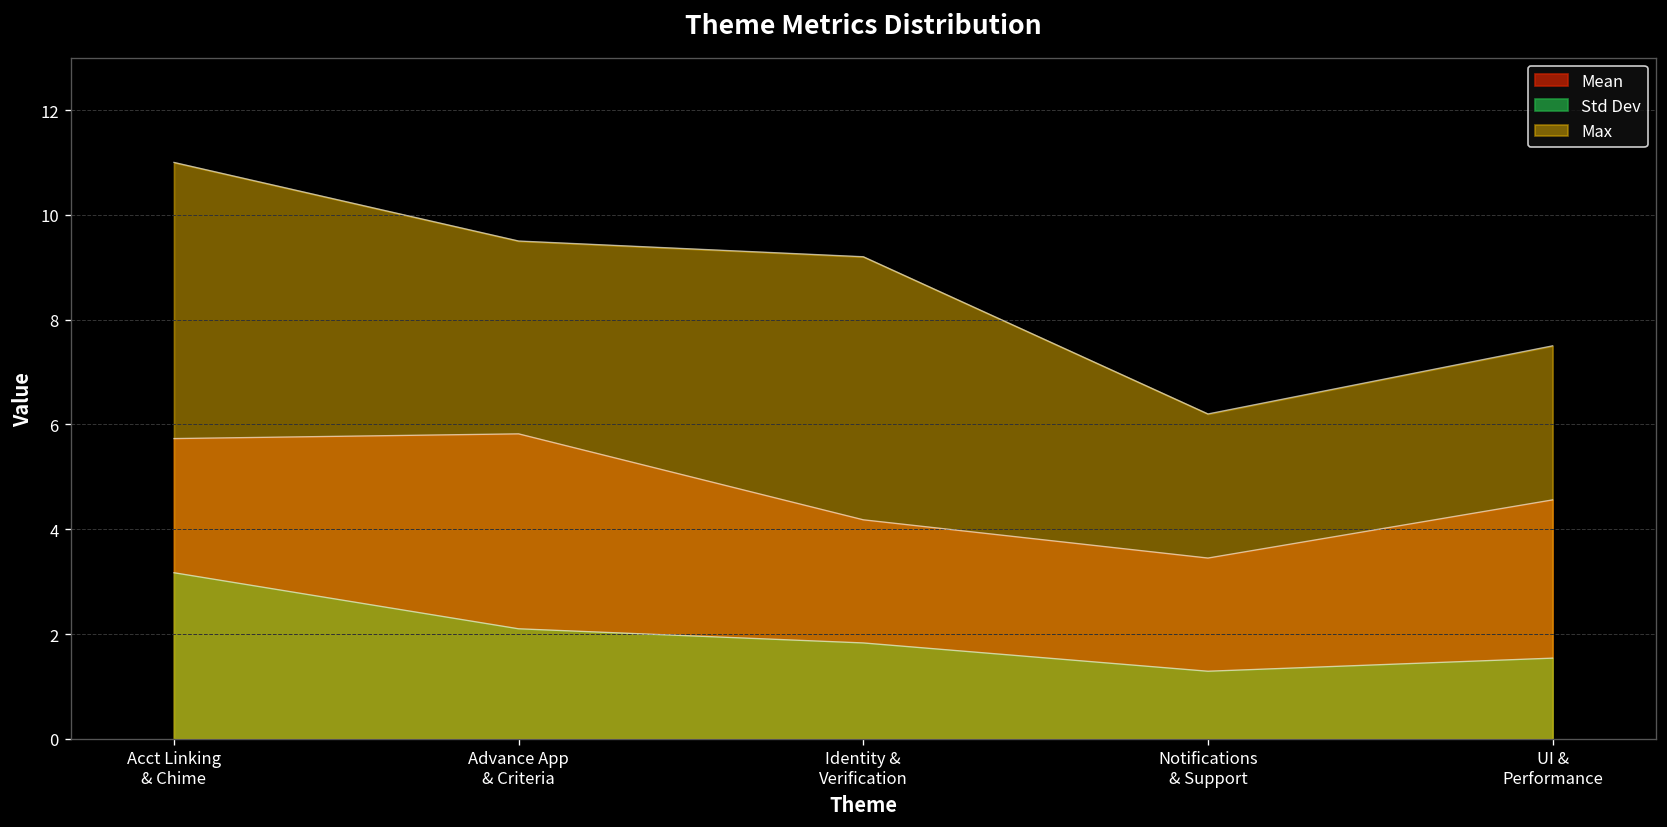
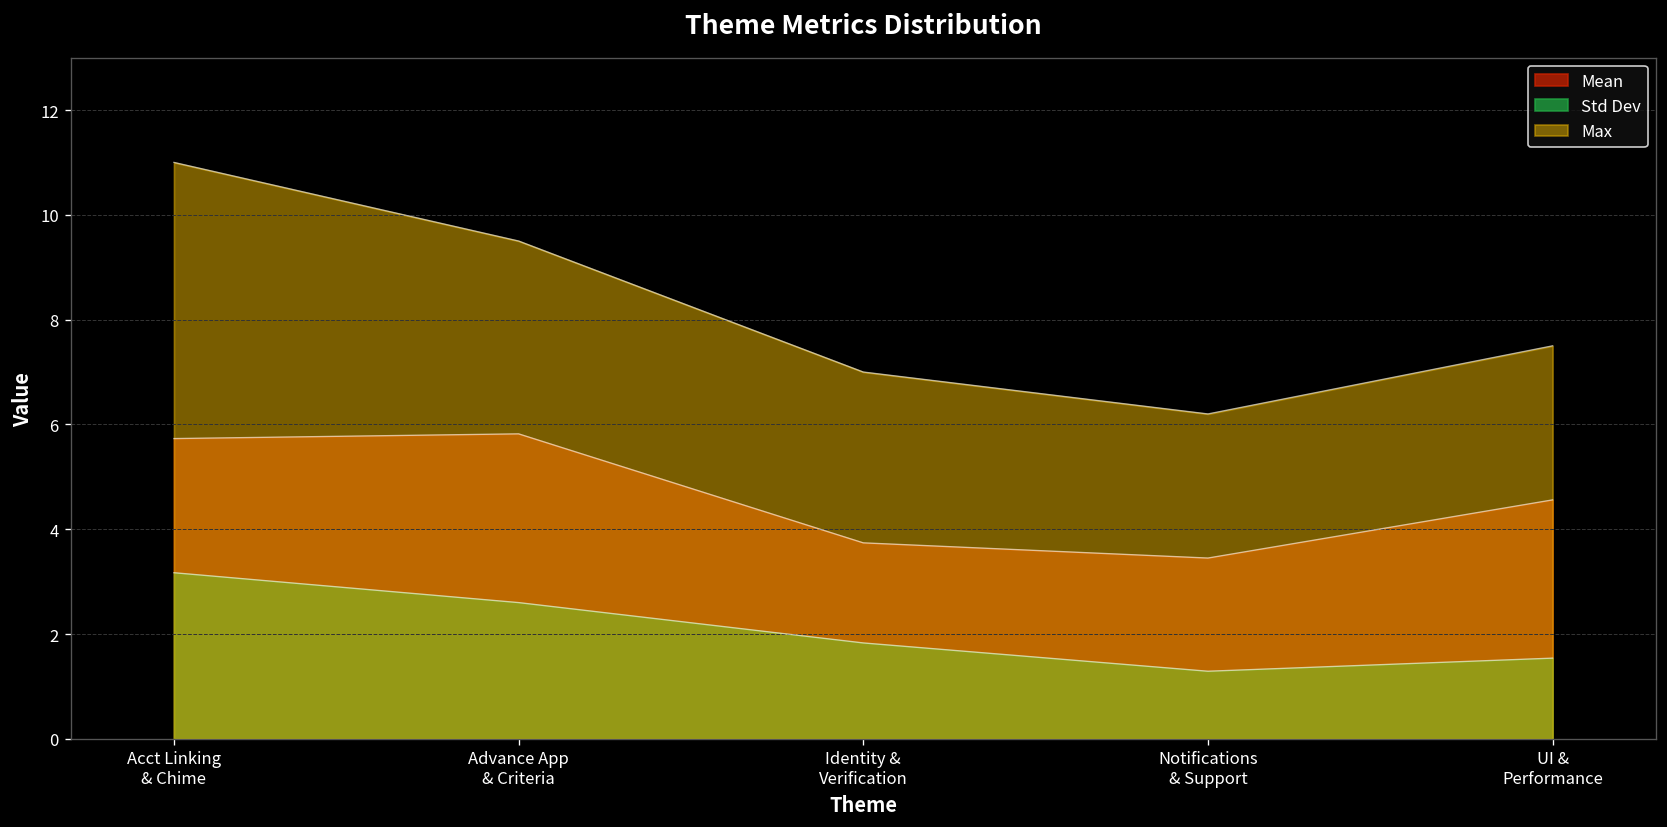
  {
    "Mean": {
      "Acct Linking & Chime": 5.7,
      "Advance App & Criteria": 5.8,
-     "Identity & Verification": 4.2,
+     "Identity & Verification": 3.7,
      "Notifications & Support": 3.5,
      "UI & Performance": 4.6
    },
    "Std Dev": {
      "Acct Linking & Chime": 3.2,
-     "Advance App & Criteria": 2.1,
+     "Advance App & Criteria": 2.6,
      "Identity & Verification": 1.8,
      "Notifications & Support": 1.3,
      "UI & Performance": 1.5
    },
    "Max": {
      "Acct Linking & Chime": 11.0,
      "Advance App & Criteria": 9.5,
-     "Identity & Verification": 9.2,
+     "Identity & Verification": 7.0,
      "Notifications & Support": 6.2,
      "UI & Performance": 7.5
    }
  }
